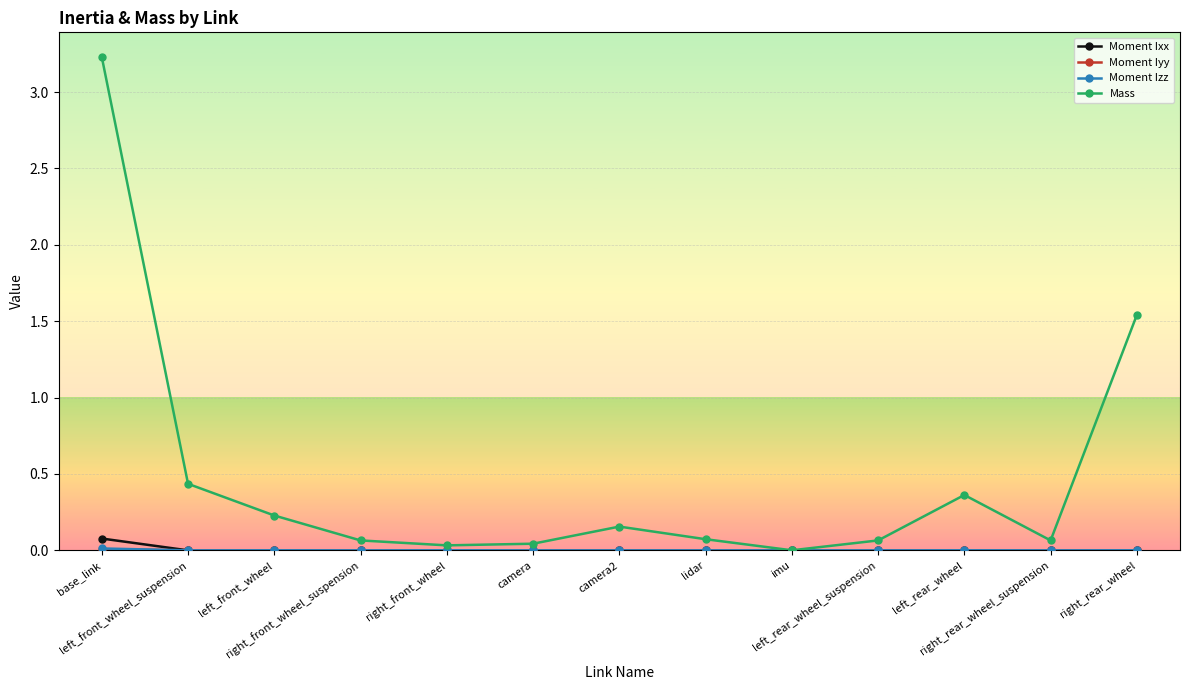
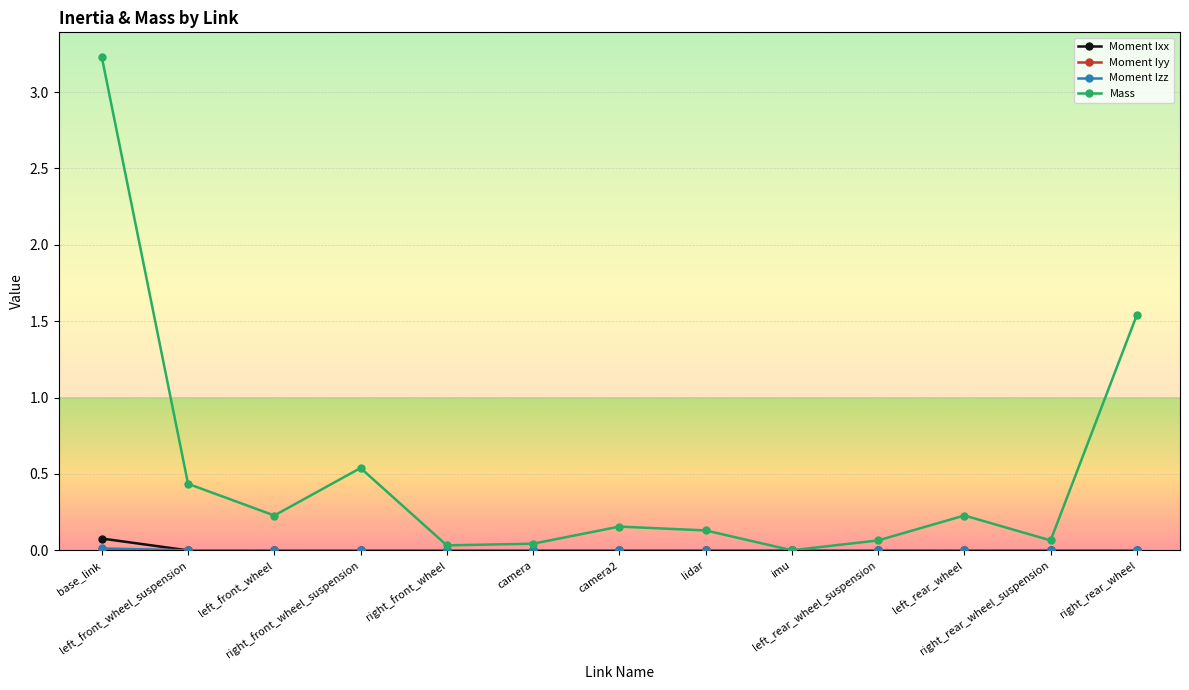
  {
    "Moment Ixx": {
      "base_link": 0.08
    },
    "Mass": {
      "base_link": 3.23,
      "left_front_wheel_suspension": 0.44,
      "left_front_wheel": 0.23,
-     "right_front_wheel_suspension": 0.07,
+     "right_front_wheel_suspension": 0.54,
      "right_front_wheel": 0.03,
      "camera": 0.04,
      "camera2": 0.16,
-     "lidar": 0.07,
+     "lidar": 0.13,
      "left_rear_wheel_suspension": 0.07,
-     "left_rear_wheel": 0.36,
+     "left_rear_wheel": 0.23,
      "right_rear_wheel_suspension": 0.07,
      "right_rear_wheel": 1.54
    }
  }
